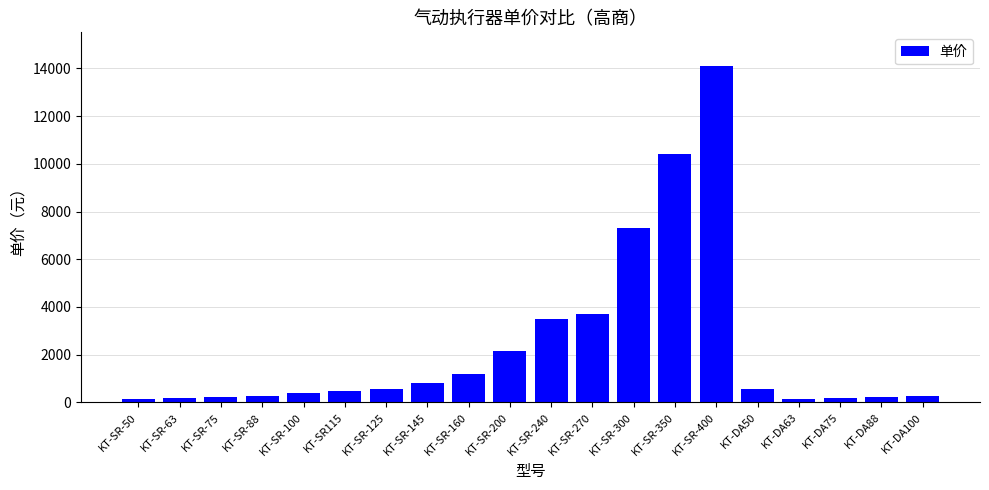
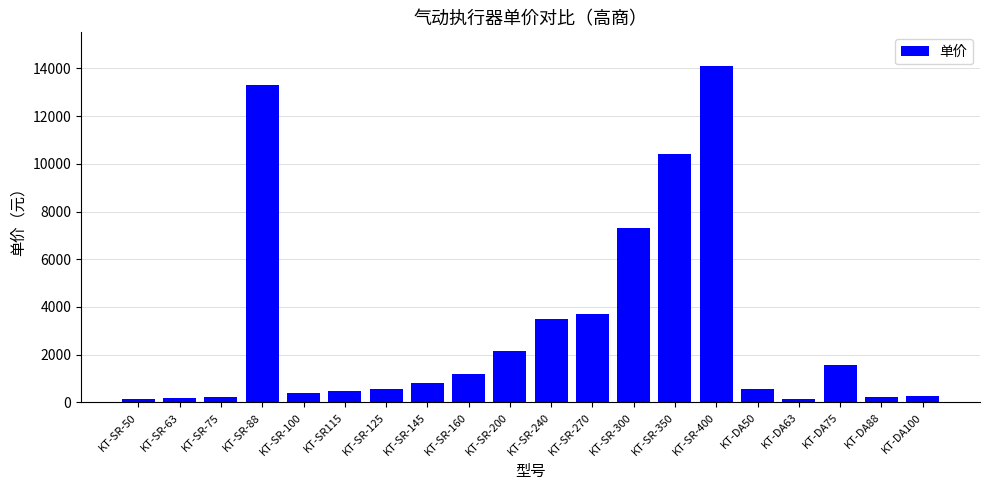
  {
    "KT-SR-50": 100,
    "KT-SR-63": 200,
    "KT-SR-75": 200,
-   "KT-SR-88": 300,
+   "KT-SR-88": 13300,
    "KT-SR-100": 400,
    "KT-SR115": 500,
    "KT-SR-125": 600,
    "KT-SR-145": 800,
    "KT-SR-160": 1200,
    "KT-SR-200": 2200,
    "KT-SR-240": 3500,
    "KT-SR-270": 3700,
    "KT-SR-300": 7300,
    "KT-SR-350": 10400,
    "KT-SR-400": 14100,
    "KT-DA50": 600,
    "KT-DA63": 200,
-   "KT-DA75": 200,
+   "KT-DA75": 1600,
    "KT-DA88": 200,
    "KT-DA100": 300
  }
